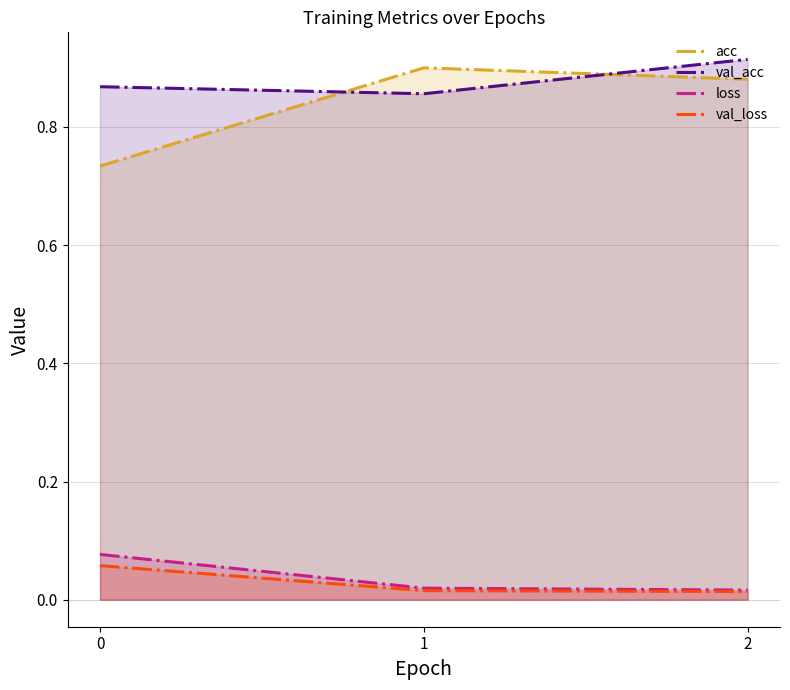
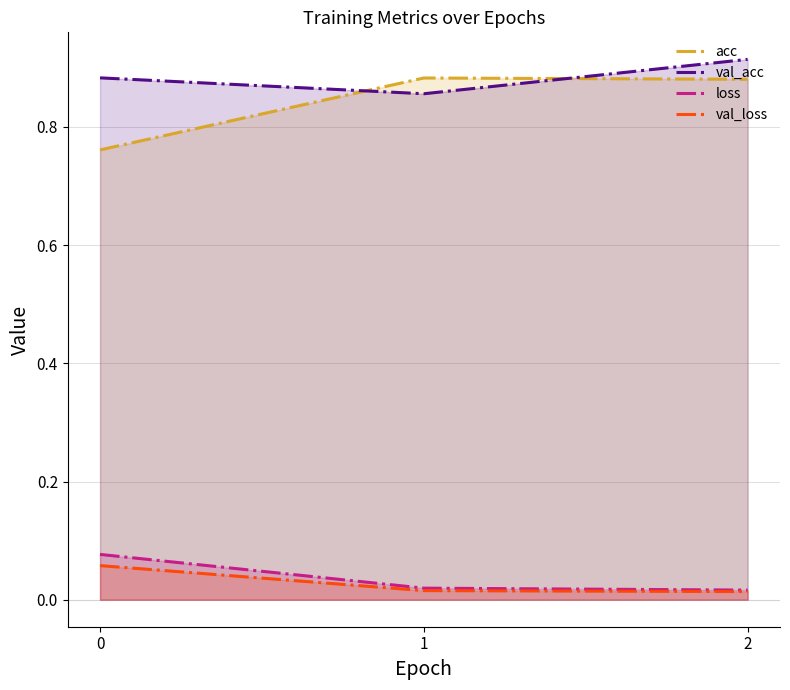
  {
    "acc": {
-     "0": 0.73,
-     "1": 0.90,
+     "0": 0.76,
+     "1": 0.88,
      "2": 0.88
    },
    "val_acc": {
-     "0": 0.87,
+     "0": 0.88,
      "1": 0.86,
      "2": 0.91
    },
    "loss": {
      "0": 0.08
    },
    "val_loss": {
      "0": 0.06
    }
  }
